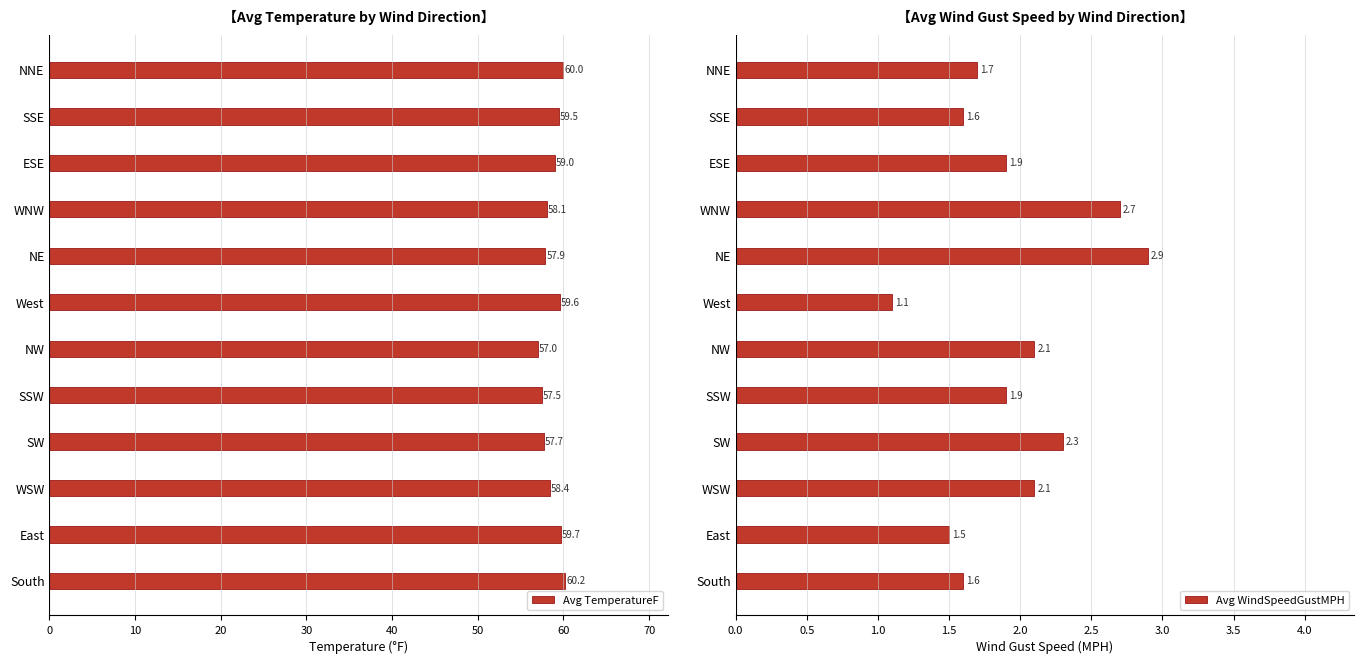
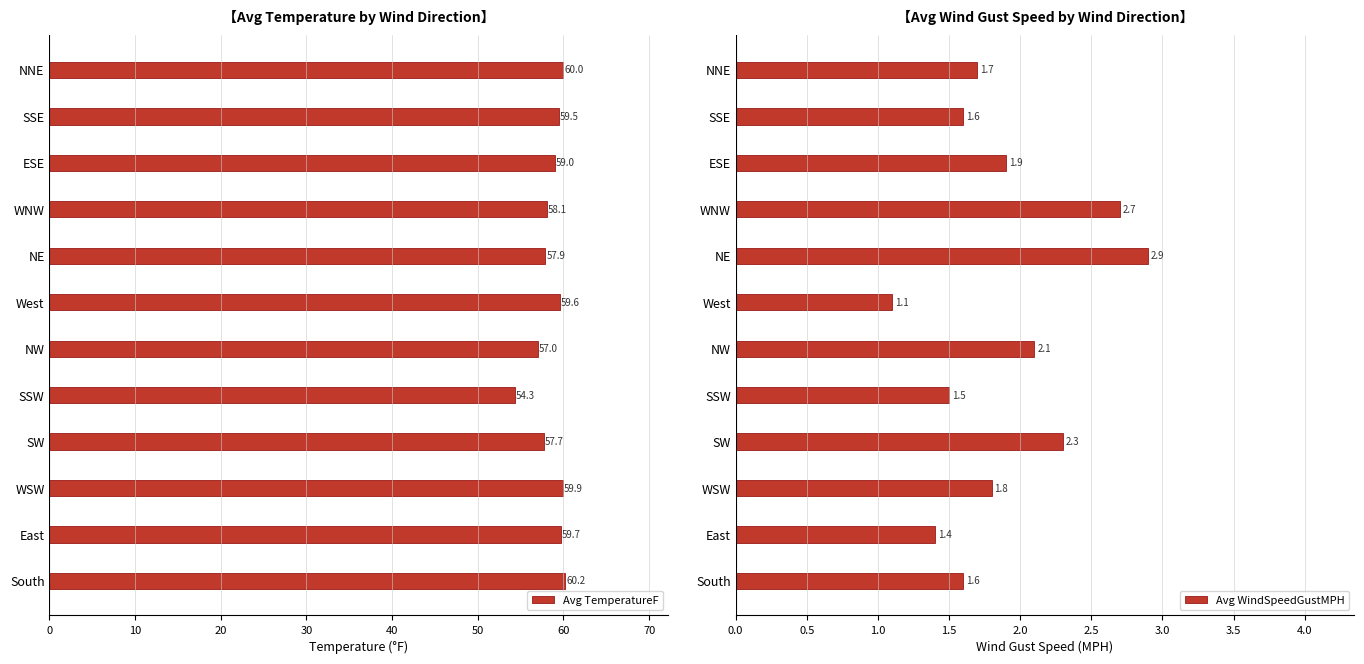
  {
    "【Avg Temperature by Wind Direction】": {
      "NNE": 60.0,
      "SSE": 59.5,
      "ESE": 59.0,
      "WNW": 58.1,
      "NE": 57.9,
      "West": 59.6,
      "NW": 57.0,
-     "SSW": 57.5,
+     "SSW": 54.3,
      "SW": 57.7,
-     "WSW": 58.4,
+     "WSW": 59.9,
      "East": 59.7,
      "South": 60.2
    },
    "【Avg Wind Gust Speed by Wind Direction】": {
      "NNE": 1.7,
      "SSE": 1.6,
      "ESE": 1.9,
      "WNW": 2.7,
      "NE": 2.9,
      "West": 1.1,
      "NW": 2.1,
-     "SSW": 1.9,
+     "SSW": 1.5,
      "SW": 2.3,
-     "WSW": 2.1,
-     "East": 1.5,
+     "WSW": 1.8,
+     "East": 1.4,
      "South": 1.6
    }
  }
